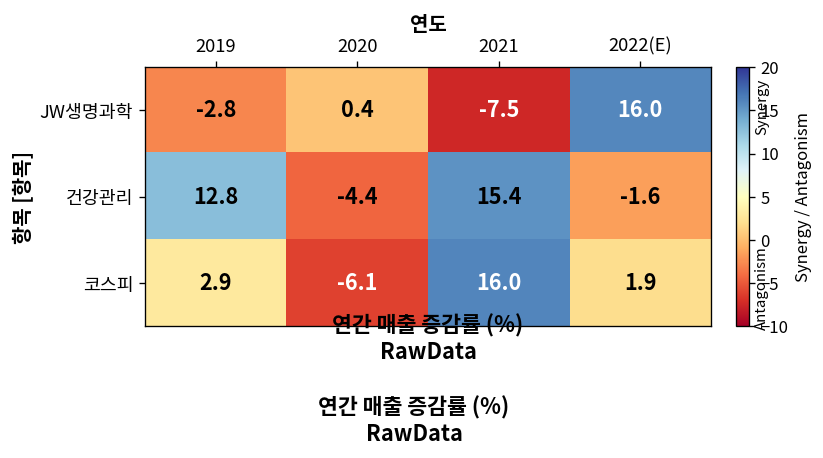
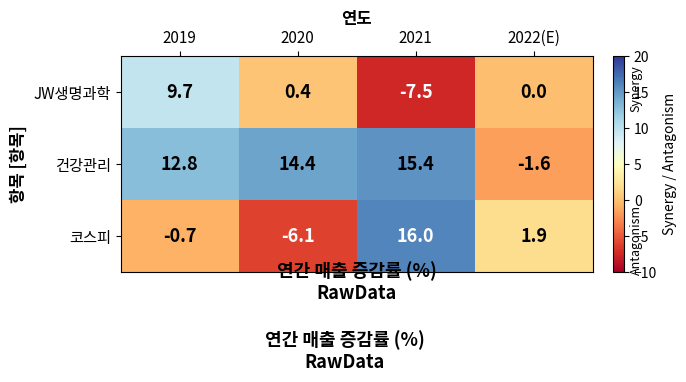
  {
    "JW생명과학": {
-     "2019": -2.8,
+     "2019": 9.7,
      "2020": 0.4,
      "2021": -7.5,
-     "2022(E)": 16.0
+     "2022(E)": 0.0
    },
    "건강관리": {
      "2019": 12.8,
-     "2020": -4.4,
+     "2020": 14.4,
      "2021": 15.4,
      "2022(E)": -1.6
    },
    "코스피": {
-     "2019": 2.9,
+     "2019": -0.7,
      "2020": -6.1,
      "2021": 16.0,
      "2022(E)": 1.9
    }
  }
